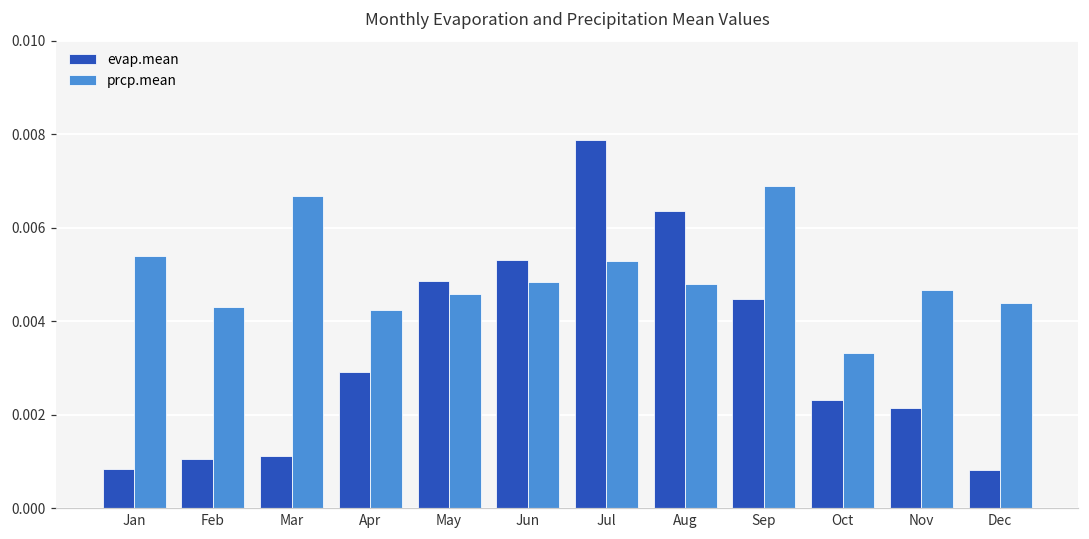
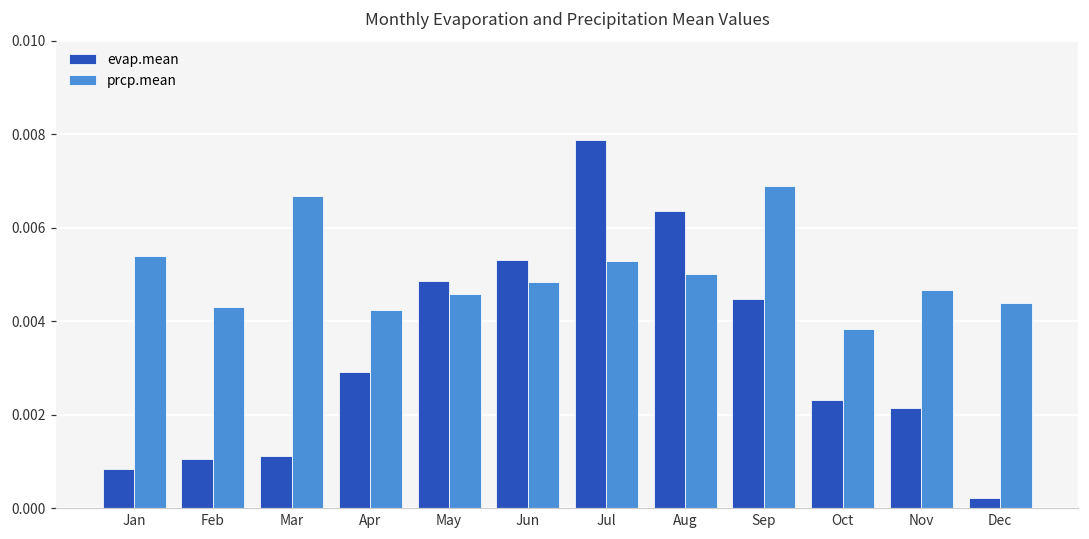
  {
    "evap.mean": {
      "Jan": 0.0008,
      "Feb": 0.0011,
      "Mar": 0.0011,
      "Apr": 0.0029,
      "May": 0.0049,
      "Jun": 0.0053,
      "Jul": 0.0079,
      "Aug": 0.0064,
      "Sep": 0.0045,
      "Oct": 0.0023,
      "Nov": 0.0022,
-     "Dec": 0.0008
+     "Dec": 0.0002
    },
    "prcp.mean": {
      "Jan": 0.0054,
      "Feb": 0.0043,
      "Mar": 0.0067,
      "Apr": 0.0042,
      "May": 0.0046,
      "Jun": 0.0048,
      "Jul": 0.0053,
-     "Aug": 0.0048,
+     "Aug": 0.0050,
      "Sep": 0.0069,
-     "Oct": 0.0033,
+     "Oct": 0.0038,
      "Nov": 0.0047,
      "Dec": 0.0044
    }
  }
